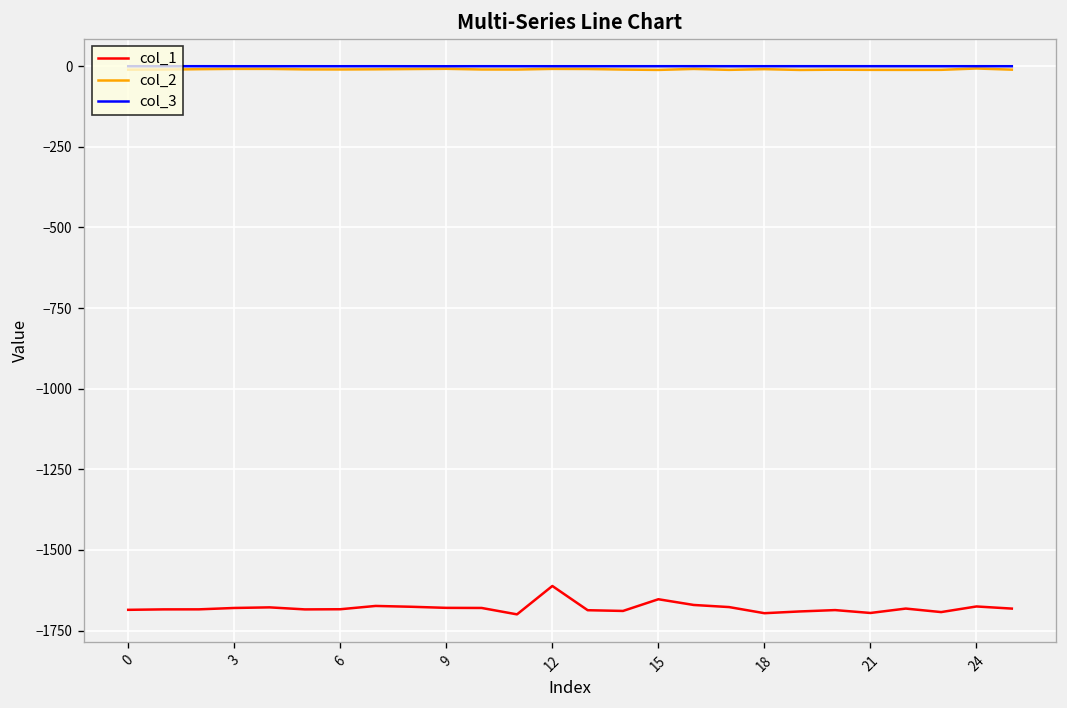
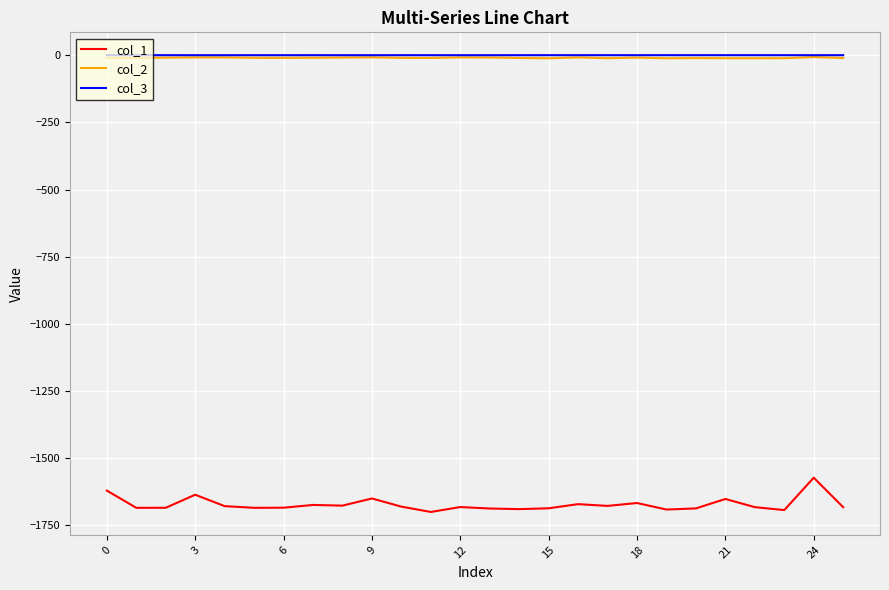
  {
    "col_1": {
-     "0": -1690,
-     "3": -1680,
+     "0": -1620,
+     "3": -1640,
      "6": -1680,
-     "9": -1680,
-     "12": -1610,
-     "15": -1650,
-     "18": -1700,
-     "21": -1700,
-     "24": -1680
+     "9": -1650,
+     "12": -1680,
+     "15": -1690,
+     "18": -1670,
+     "21": -1650,
+     "24": -1570
    },
    "col_2": {
      "6": -10,
      "15": -10,
      "21": -10
    },
    "col_3": {
      "6": 0,
      "15": 0,
      "21": 0
    }
  }
